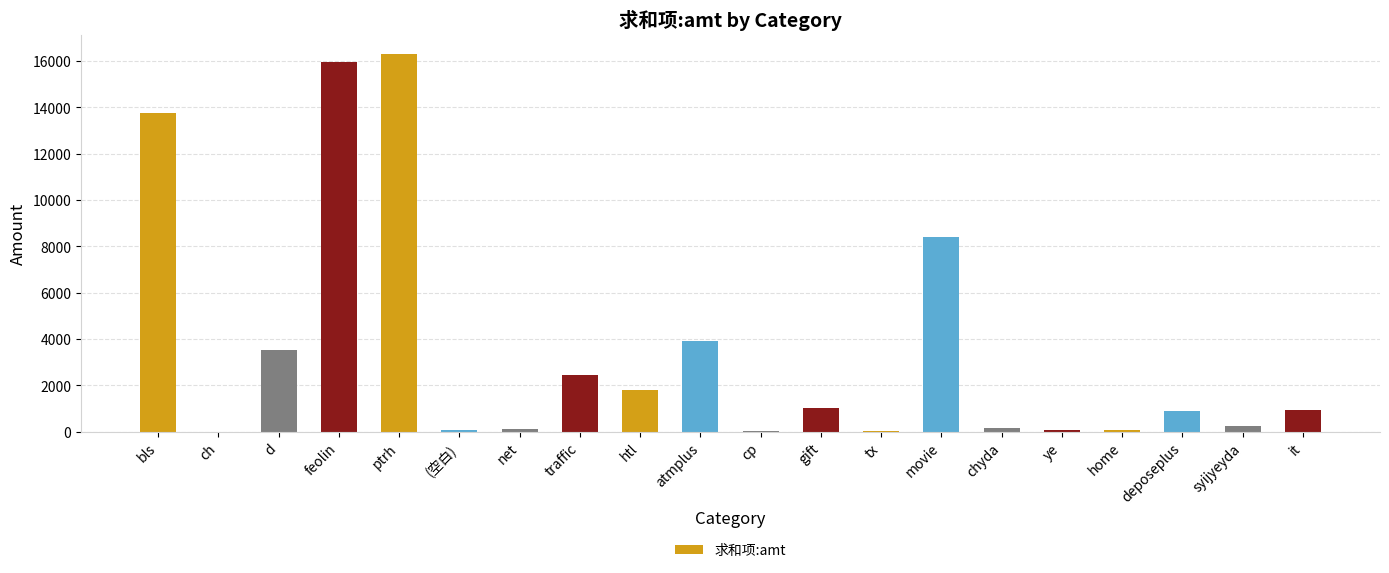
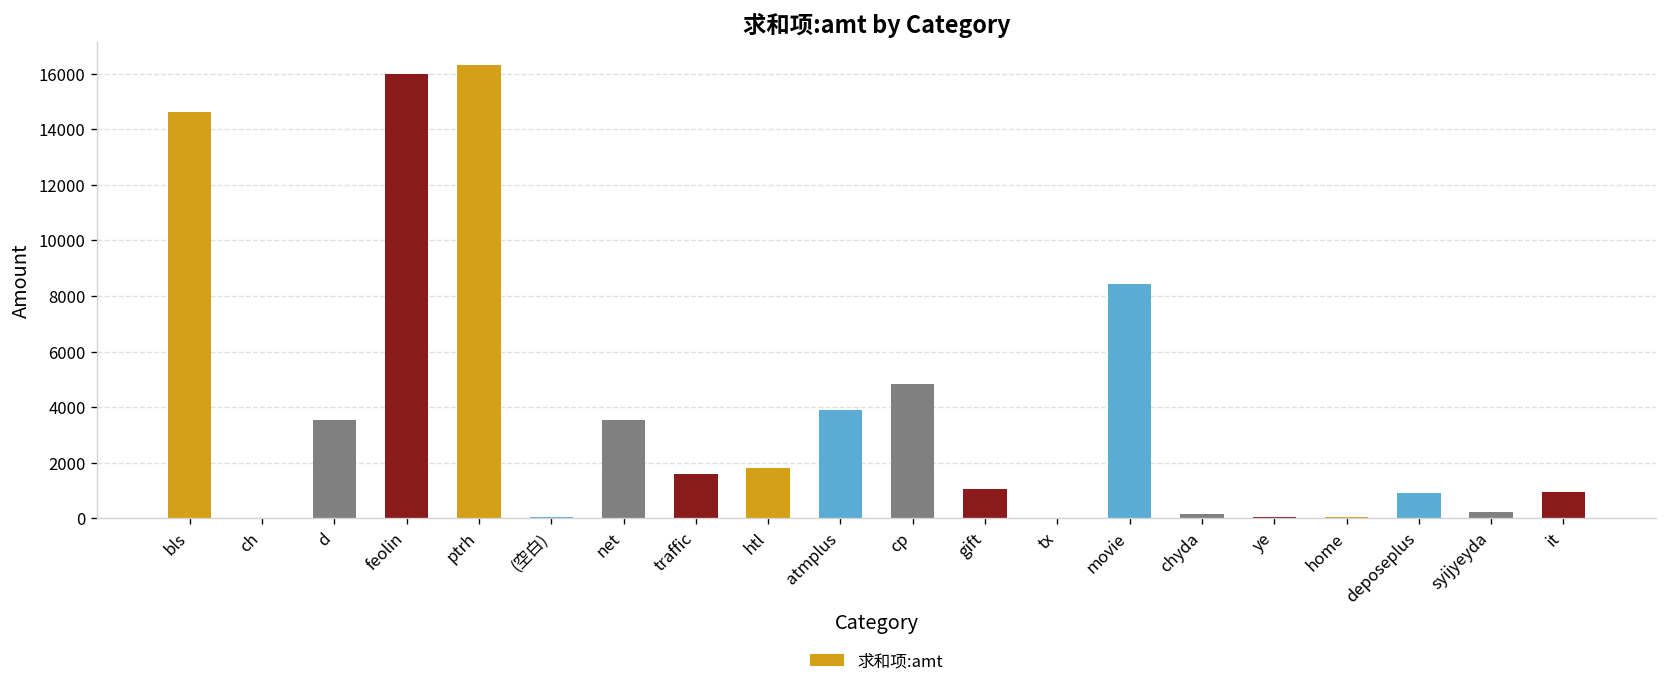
  {
-   "bls": 13700,
+   "bls": 14600,
    "d": 3500,
    "feolin": 16000,
    "ptrh": 16300,
-   "net": 100,
-   "traffic": 2400,
+   "net": 3600,
+   "traffic": 1600,
    "htl": 1800,
    "atmplus": 3900,
-   "cp": 0,
+   "cp": 4800,
    "gift": 1000,
    "movie": 8400,
    "chyda": 200,
    "deposeplus": 900,
    "syijyeyda": 200,
    "it": 1000
  }
